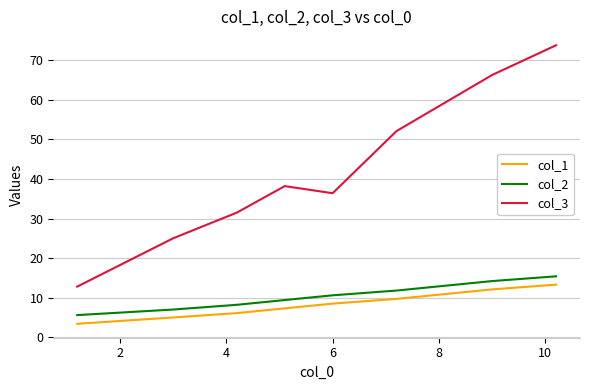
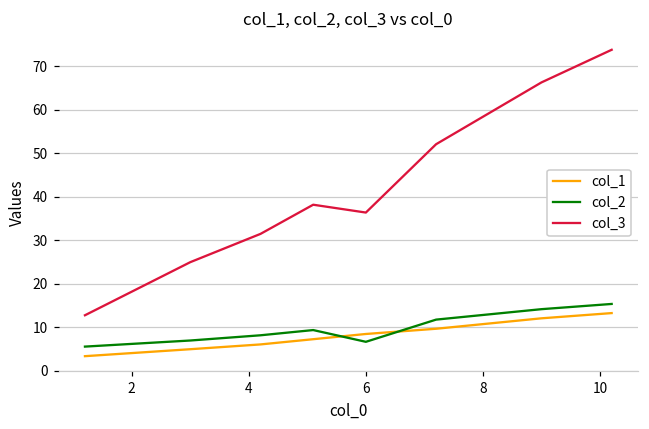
  {
    "col_1": {
      "6": 9
    },
    "col_2": {
-     "6": 11
+     "6": 7
    },
    "col_3": {
      "6": 36
    }
  }
